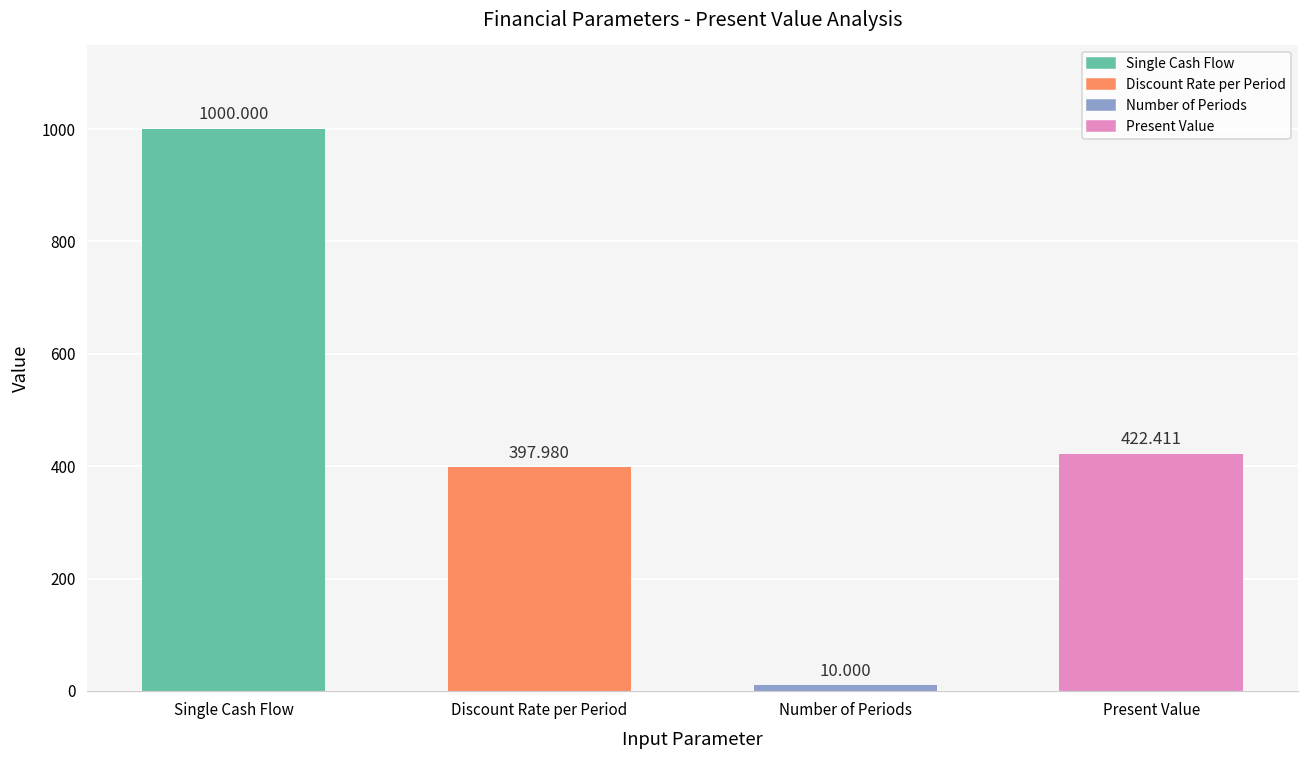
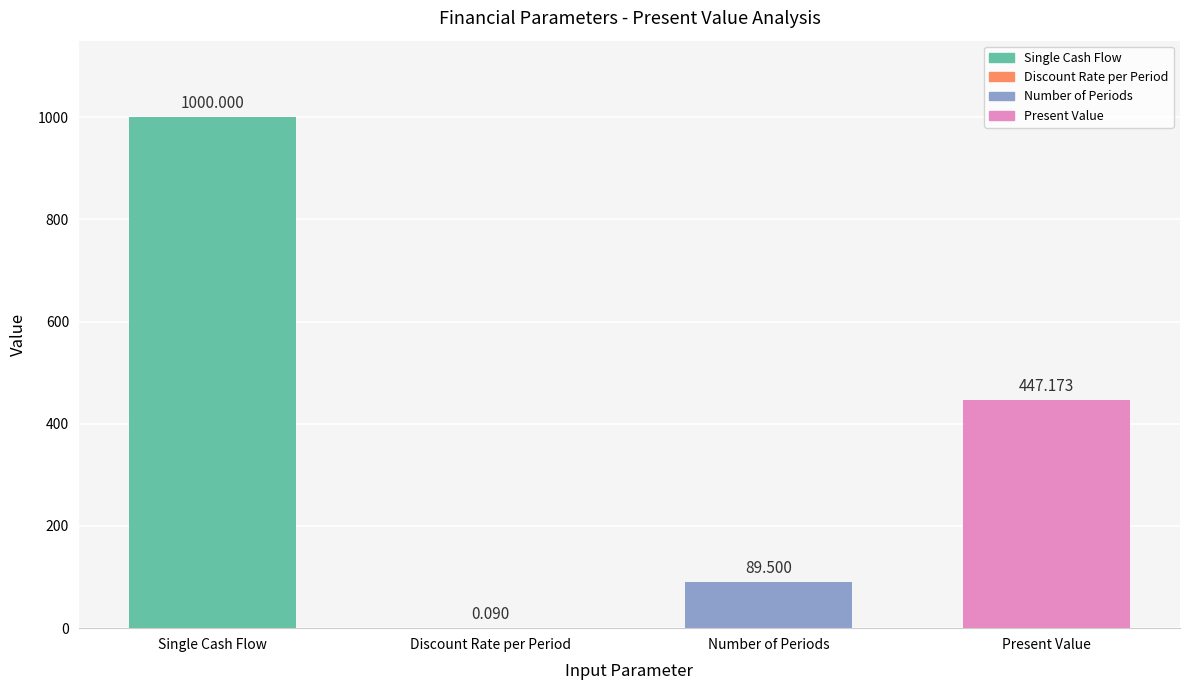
  {
    "Single Cash Flow": 1000.000,
-   "Discount Rate per Period": 397.980,
-   "Number of Periods": 10.000,
-   "Present Value": 422.411
+   "Discount Rate per Period": 0.090,
+   "Number of Periods": 89.500,
+   "Present Value": 447.173
  }
